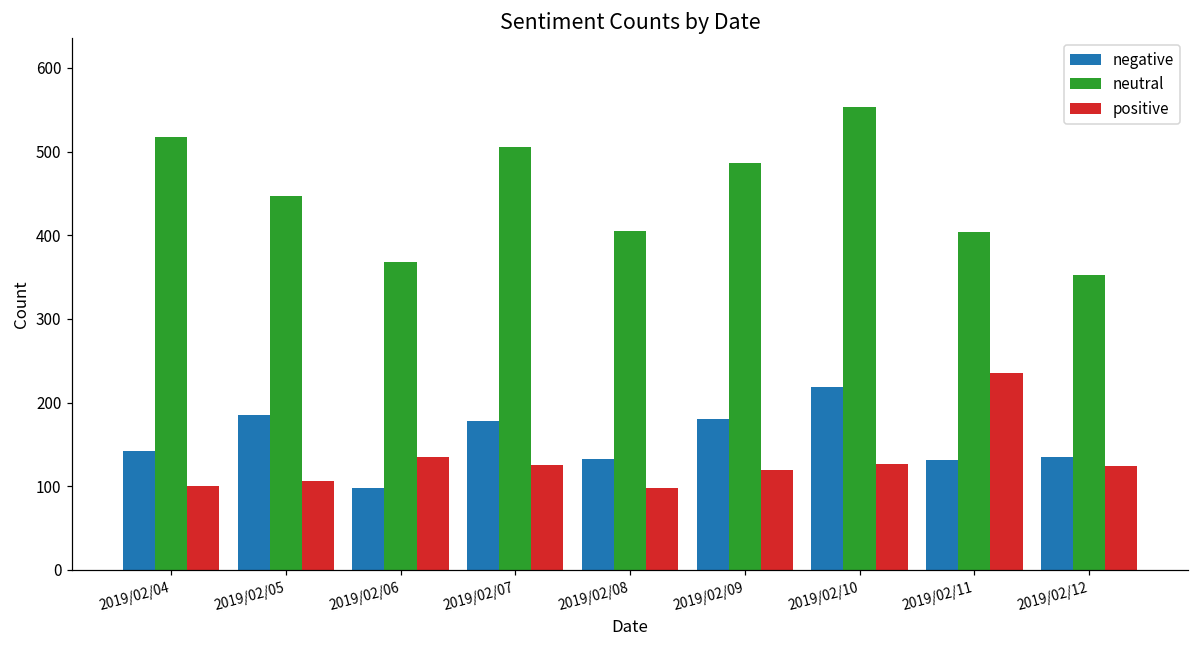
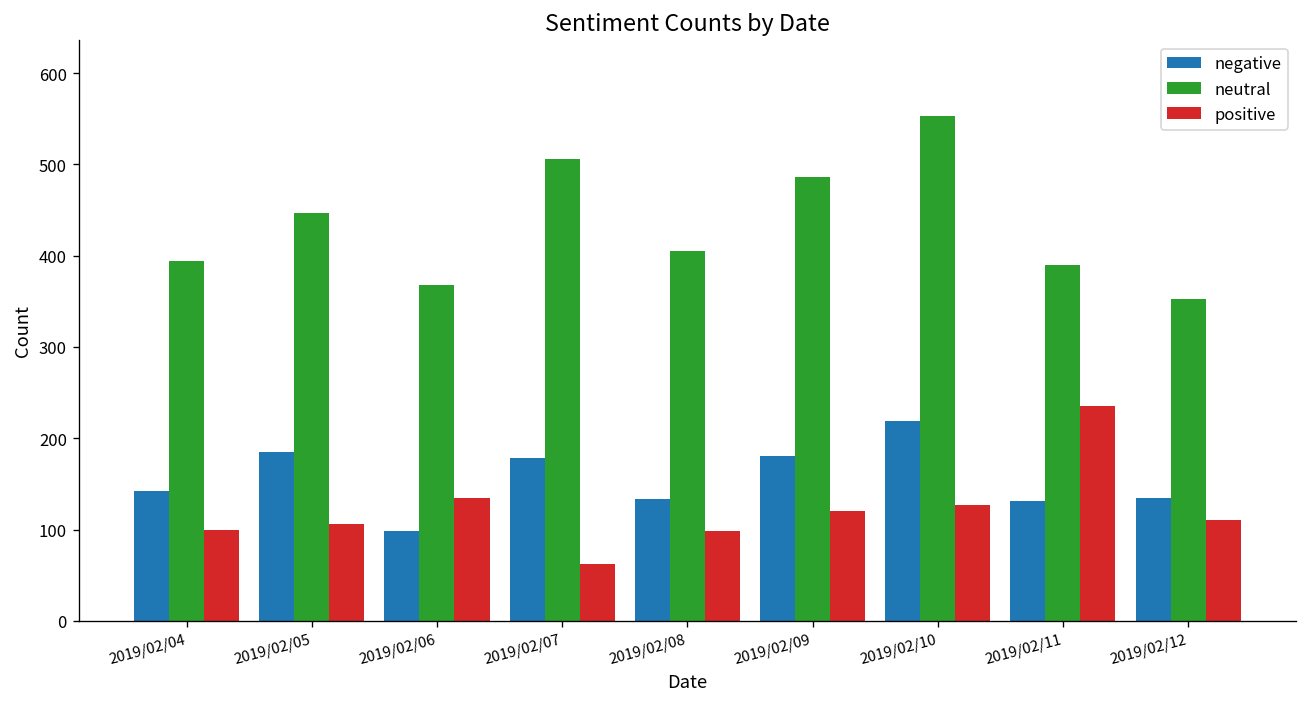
  {
    "negative": {
      "2019/02/04": 140,
      "2019/02/05": 190,
      "2019/02/06": 100,
      "2019/02/07": 180,
      "2019/02/08": 130,
      "2019/02/09": 180,
      "2019/02/10": 220,
      "2019/02/11": 130,
      "2019/02/12": 140
    },
    "neutral": {
-     "2019/02/04": 520,
+     "2019/02/04": 390,
      "2019/02/05": 450,
      "2019/02/06": 370,
      "2019/02/07": 510,
      "2019/02/08": 410,
      "2019/02/09": 490,
      "2019/02/10": 550,
-     "2019/02/11": 400,
+     "2019/02/11": 390,
      "2019/02/12": 350
    },
    "positive": {
      "2019/02/04": 100,
      "2019/02/05": 110,
      "2019/02/06": 140,
-     "2019/02/07": 130,
+     "2019/02/07": 60,
      "2019/02/08": 100,
      "2019/02/09": 120,
      "2019/02/10": 130,
      "2019/02/11": 240,
-     "2019/02/12": 120
+     "2019/02/12": 110
    }
  }
